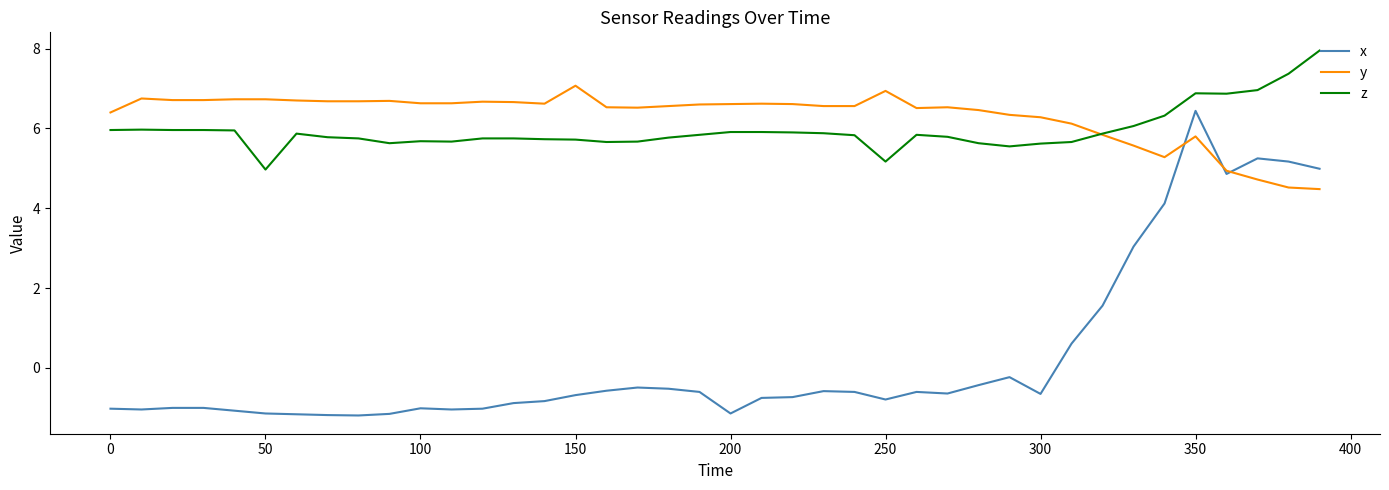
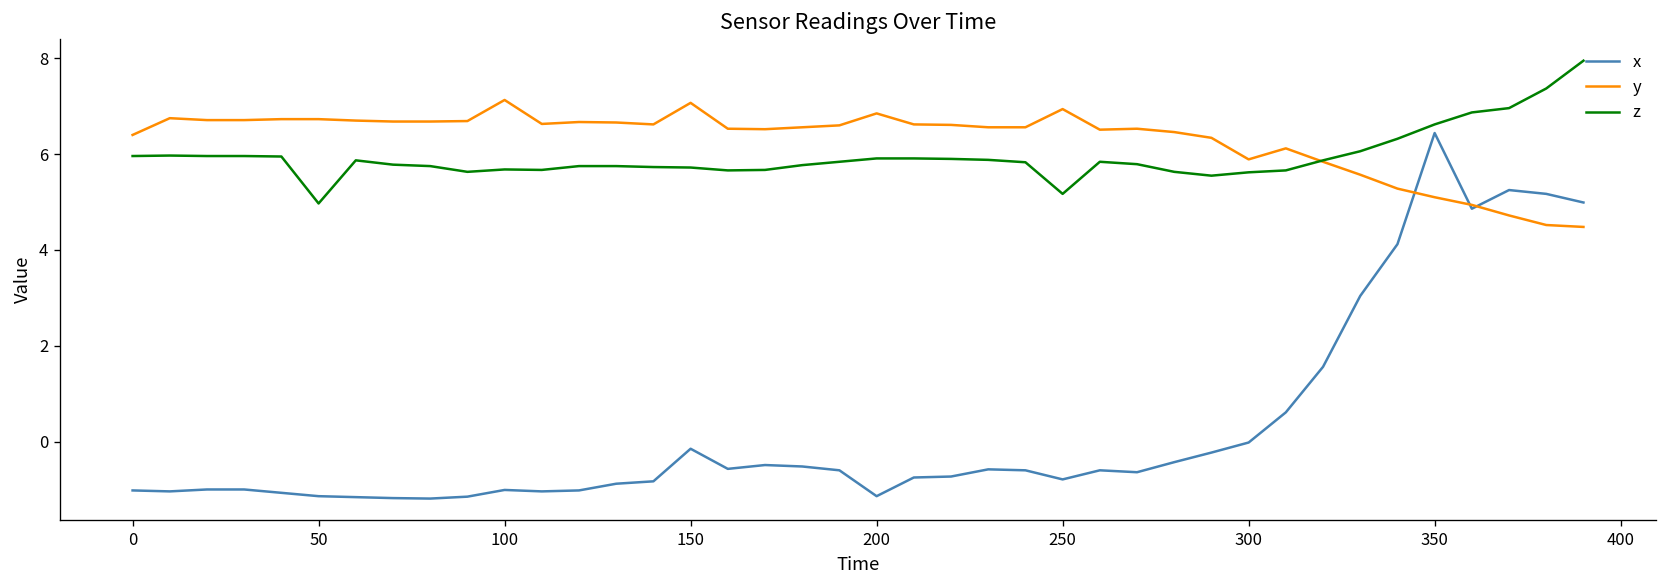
  {
    "x": {
      "0": -1.0,
      "50": -1.1,
      "100": -1.0,
-     "150": -0.7,
+     "150": -0.2,
      "200": -1.1,
      "250": -0.8,
-     "300": -0.7,
+     "300": 0.0,
      "350": 6.4
    },
    "y": {
      "0": 6.4,
      "50": 6.7,
-     "100": 6.6,
+     "100": 7.1,
      "150": 7.1,
-     "200": 6.6,
+     "200": 6.9,
      "250": 6.9,
-     "300": 6.3,
-     "350": 5.8
+     "300": 5.9,
+     "350": 5.1
    },
    "z": {
      "0": 6.0,
      "50": 5.0,
      "100": 5.7,
      "150": 5.7,
      "200": 5.9,
      "250": 5.2,
      "300": 5.6,
-     "350": 6.9
+     "350": 6.6
    }
  }
